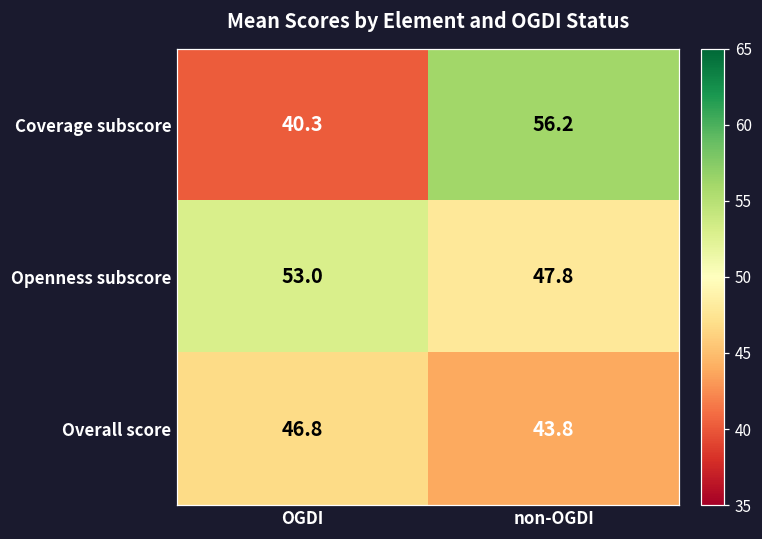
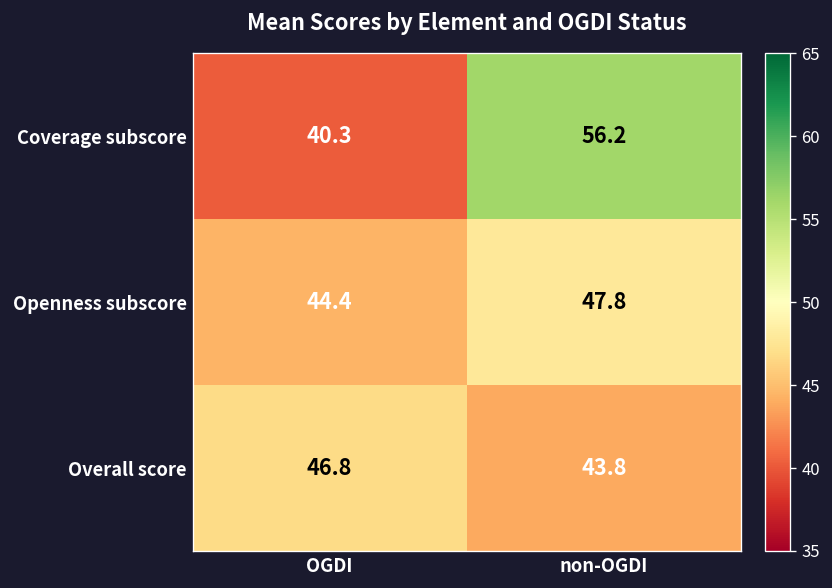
  {
    "Coverage subscore": {
      "OGDI": 40.3,
      "non-OGDI": 56.2
    },
    "Openness subscore": {
-     "OGDI": 53.0,
+     "OGDI": 44.4,
      "non-OGDI": 47.8
    },
    "Overall score": {
      "OGDI": 46.8,
      "non-OGDI": 43.8
    }
  }
